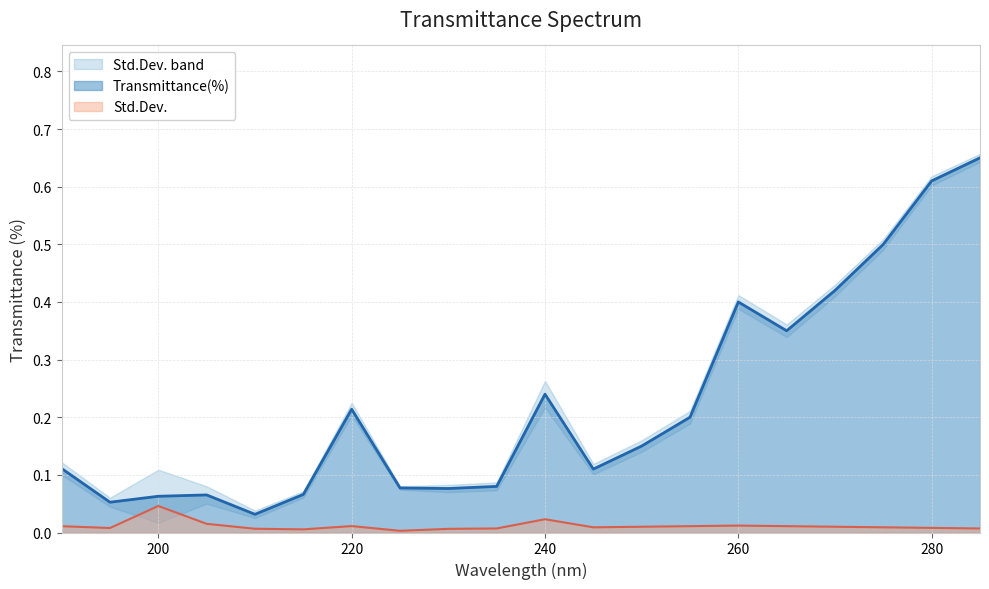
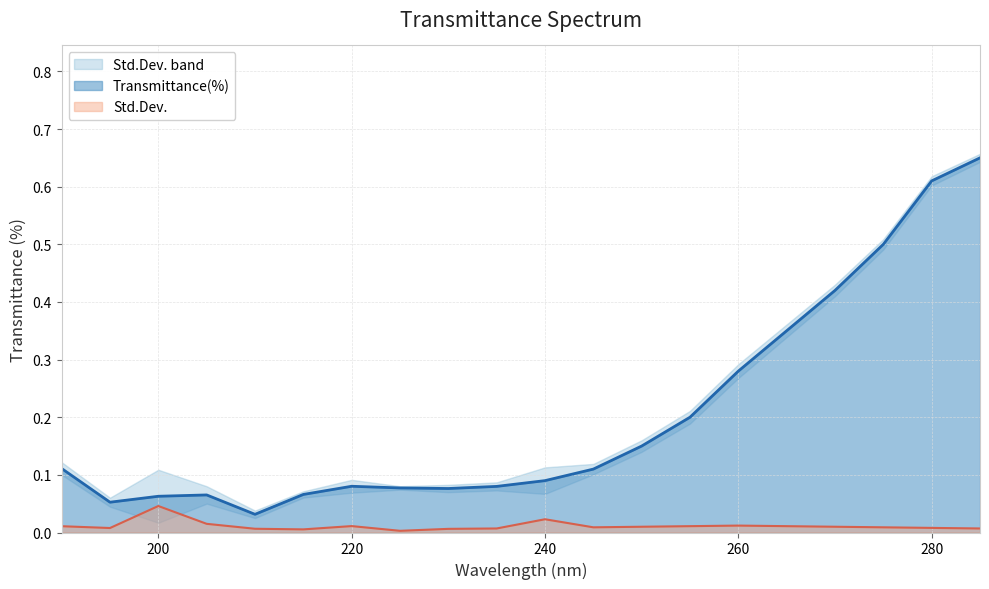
  {
    "Transmittance(%)": {
      "200": 0.06,
-     "220": 0.21,
-     "240": 0.24,
-     "260": 0.40,
+     "220": 0.08,
+     "240": 0.09,
+     "260": 0.28,
      "280": 0.61
    },
    "Std.Dev.": {
      "200": 0.05,
      "220": 0.01,
      "240": 0.02,
      "260": 0.01,
      "280": 0.01
    }
  }
